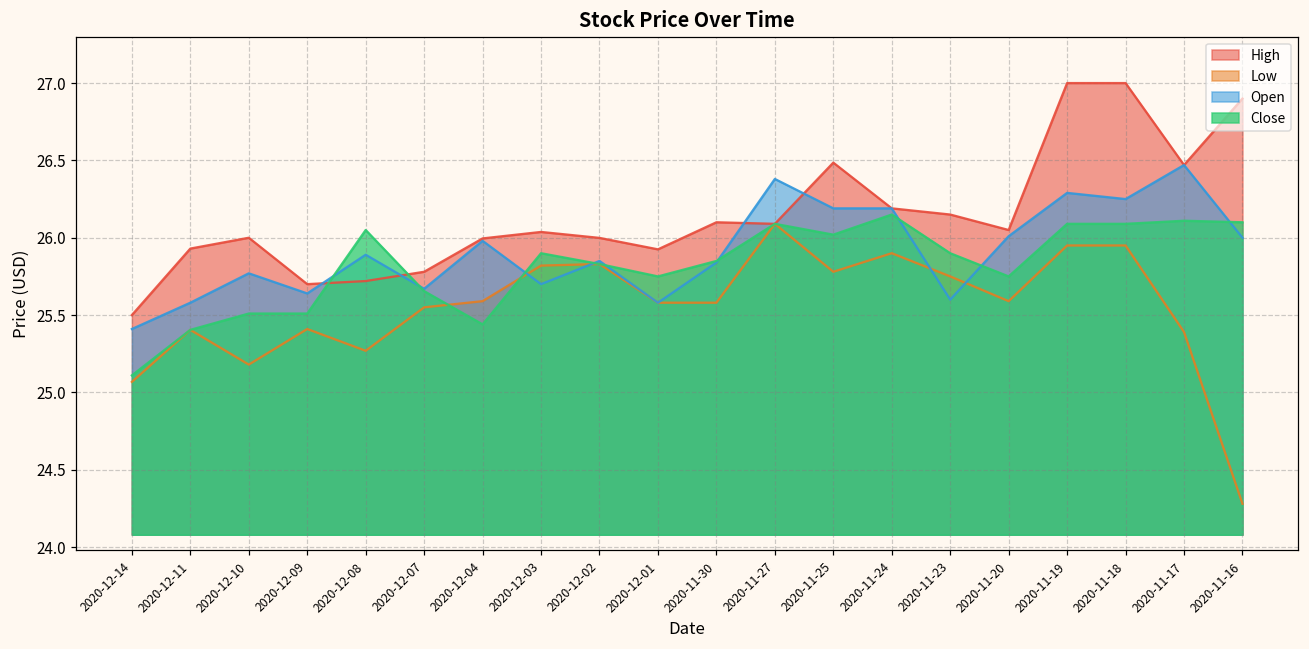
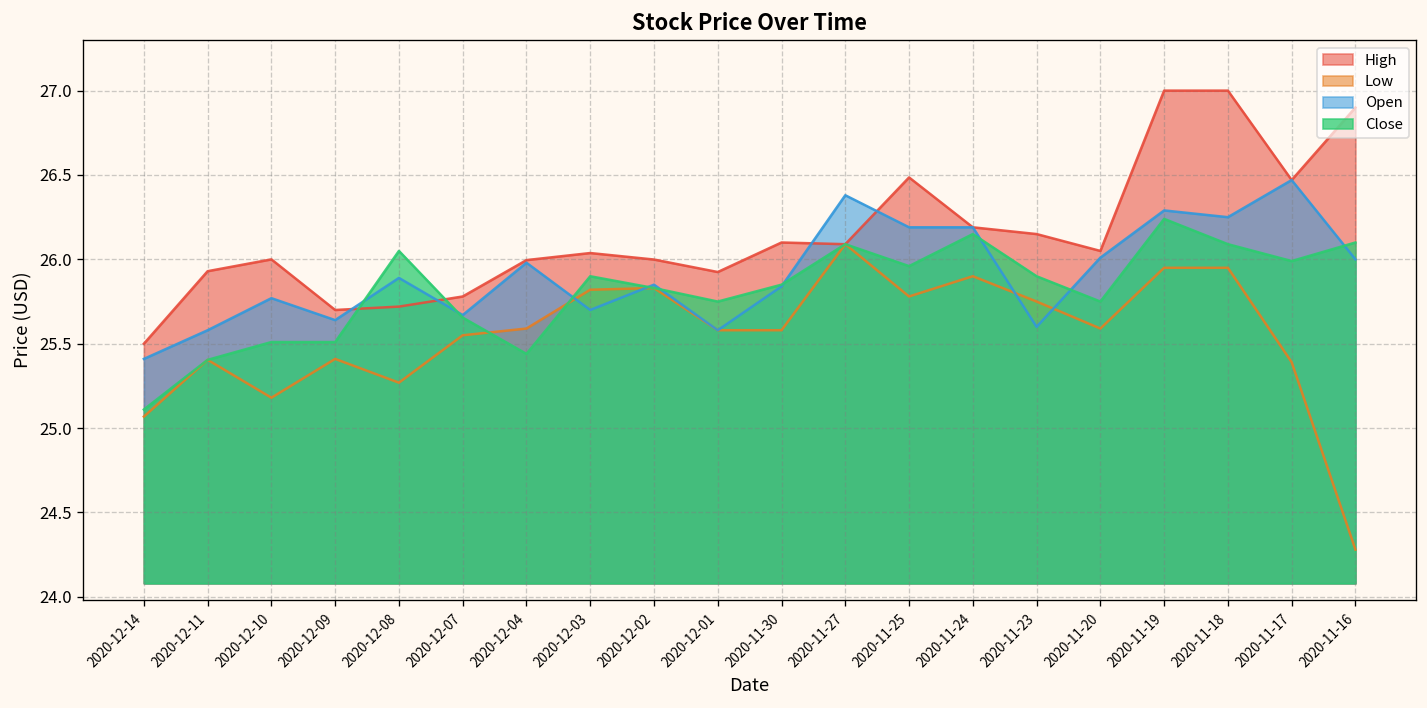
  {
    "Open": {
      "2020-12-14": 25.41,
      "2020-12-11": 25.58,
      "2020-12-10": 25.77,
      "2020-12-09": 25.64,
      "2020-12-08": 25.89,
      "2020-12-03": 25.70,
      "2020-12-02": 25.85,
      "2020-11-27": 26.38,
      "2020-11-25": 26.19,
      "2020-11-23": 25.60,
      "2020-11-20": 26.01,
      "2020-11-19": 26.29,
      "2020-11-18": 26.25,
      "2020-11-16": 26.00
    },
    "Close": {
      "2020-12-14": 25.11,
      "2020-12-10": 25.51,
      "2020-12-09": 25.51,
      "2020-12-08": 26.05,
      "2020-12-04": 25.44,
      "2020-12-03": 25.90,
      "2020-12-01": 25.75,
-     "2020-11-25": 26.02,
+     "2020-11-25": 25.96,
      "2020-11-24": 26.15,
      "2020-11-23": 25.90,
      "2020-11-20": 25.75,
-     "2020-11-19": 26.09,
+     "2020-11-19": 26.24,
      "2020-11-18": 26.09,
-     "2020-11-17": 26.11,
+     "2020-11-17": 25.99,
      "2020-11-16": 26.10
    }
  }
